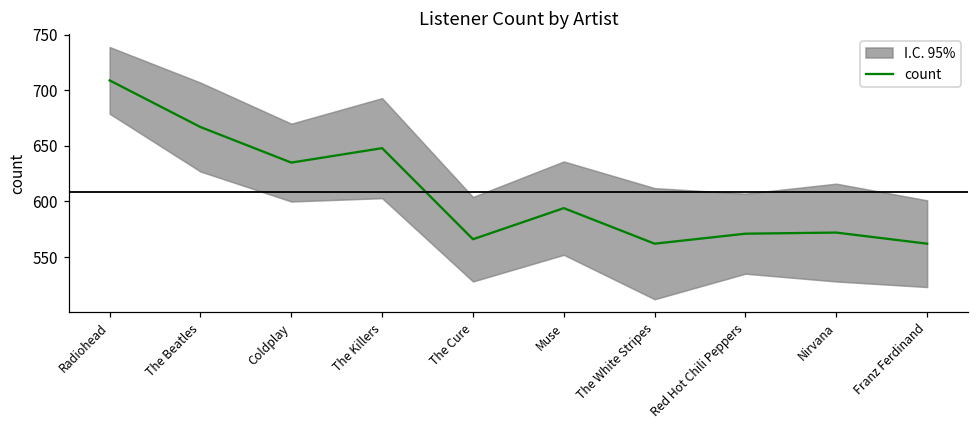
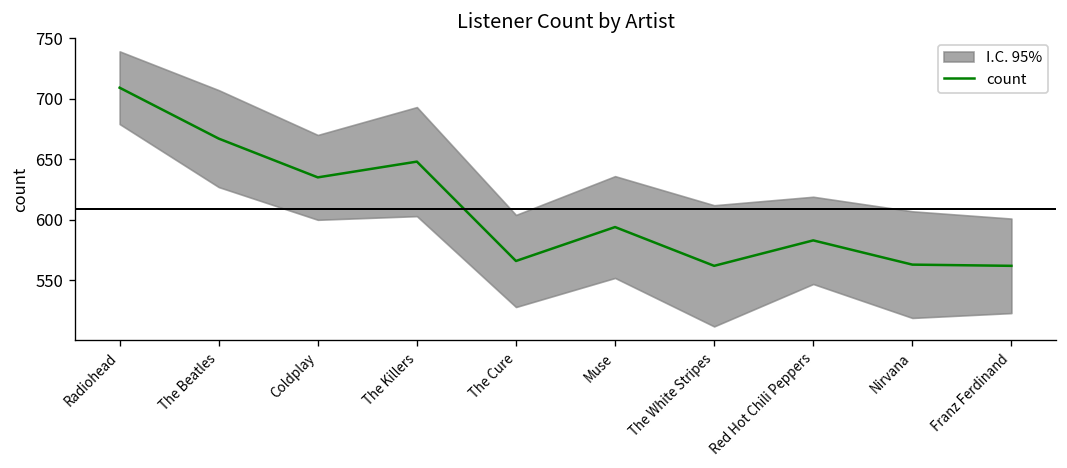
  {
    "count": {
      "Radiohead": 709,
      "The Beatles": 667,
      "Coldplay": 635,
      "The Killers": 648,
      "The Cure": 566,
      "Muse": 594,
      "The White Stripes": 562,
-     "Red Hot Chili Peppers": 571,
-     "Nirvana": 572,
+     "Red Hot Chili Peppers": 583,
+     "Nirvana": 563,
      "Franz Ferdinand": 562
    }
  }
